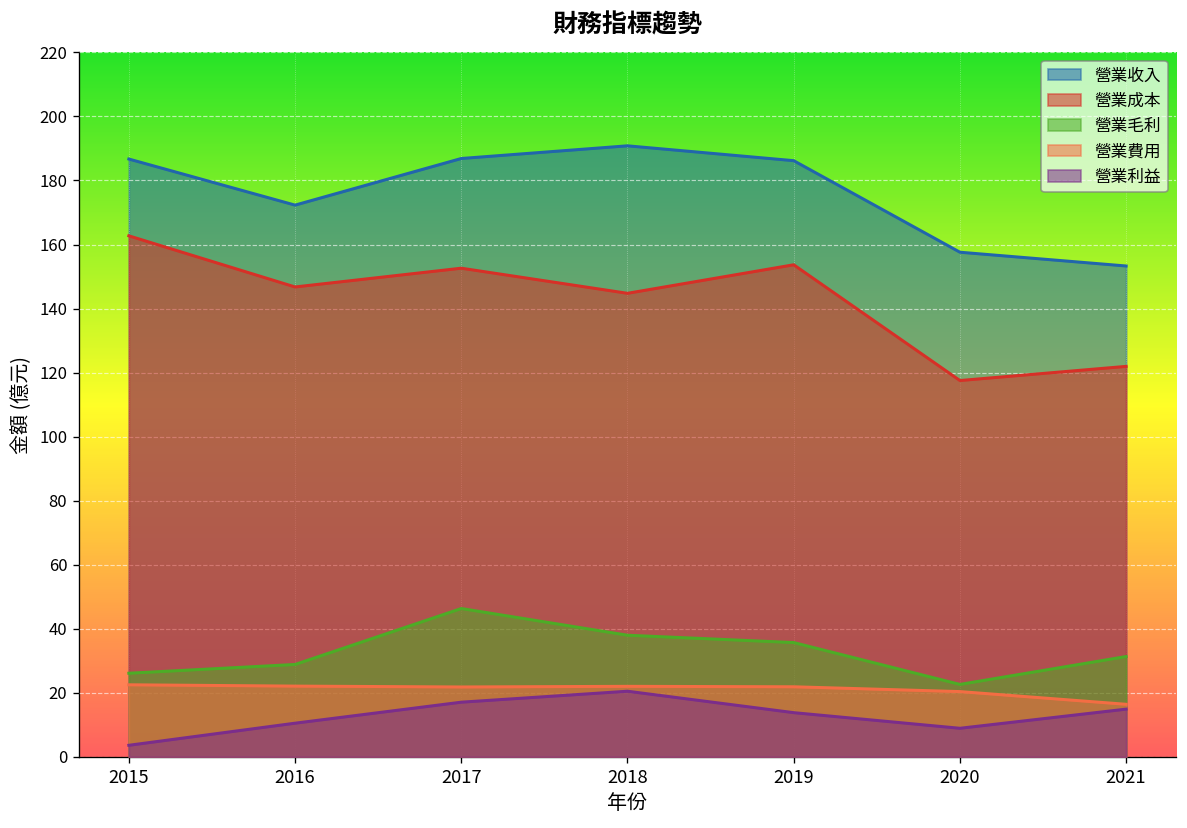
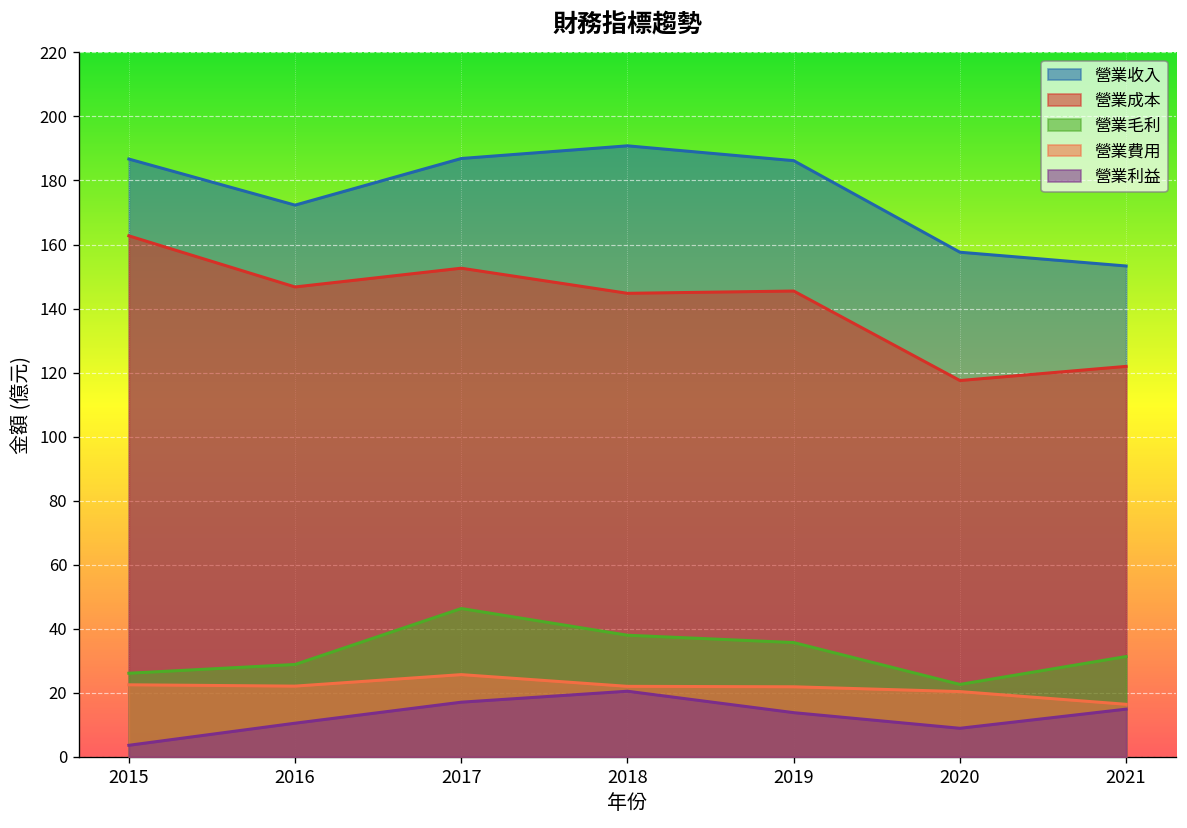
  {
    "營業收入": {
      "2015": 187,
      "2016": 172,
      "2017": 187,
      "2018": 191,
      "2019": 186,
      "2020": 158,
      "2021": 153
    },
    "營業成本": {
      "2015": 163,
      "2016": 147,
      "2017": 153,
      "2018": 145,
-     "2019": 154,
+     "2019": 145,
      "2020": 118,
      "2021": 122
    },
    "營業毛利": {
      "2015": 26,
      "2016": 29,
      "2017": 46,
      "2018": 38,
      "2019": 36,
      "2020": 23,
      "2021": 31
    },
    "營業費用": {
      "2015": 23,
      "2016": 22,
-     "2017": 22,
+     "2017": 26,
      "2018": 22,
      "2019": 22,
      "2020": 20,
      "2021": 16
    },
    "營業利益": {
      "2015": 4,
      "2016": 11,
      "2017": 17,
      "2018": 21,
      "2019": 14,
      "2020": 9,
      "2021": 15
    }
  }
